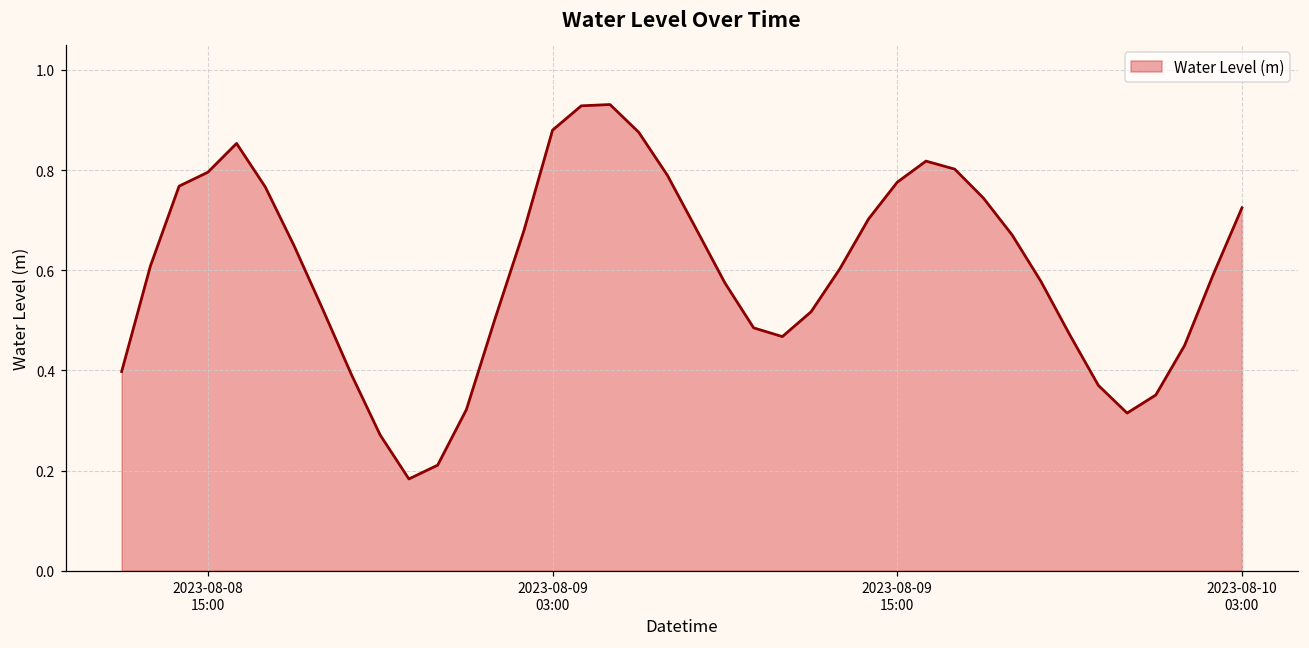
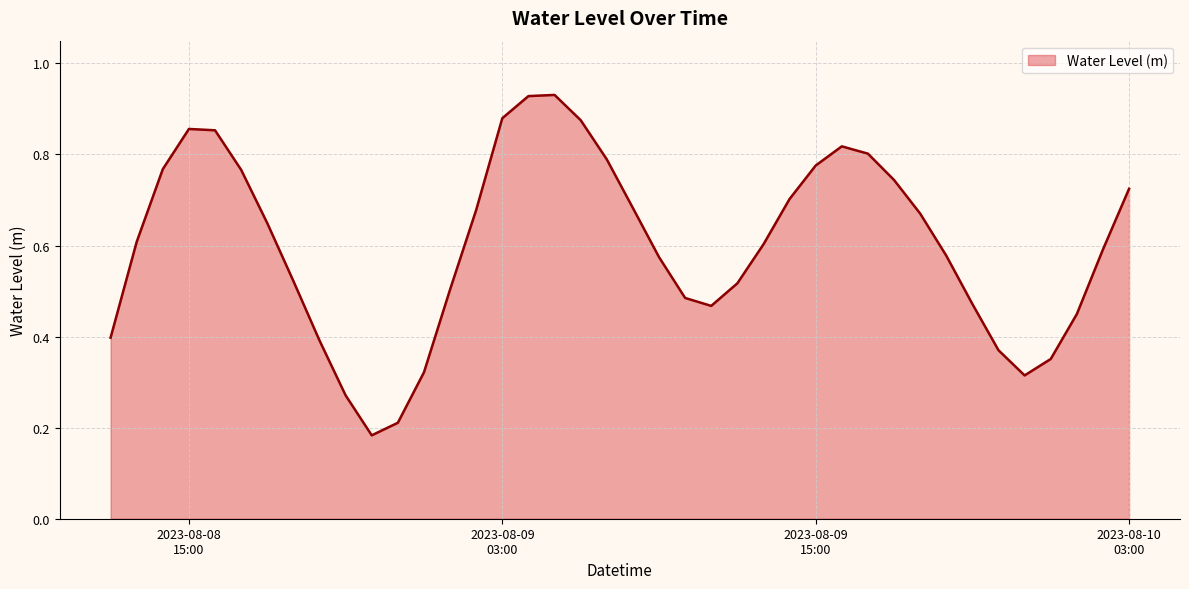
  {
-   "2023-08-08 15:00": 0.80,
+   "2023-08-08 15:00": 0.86,
    "2023-08-09 03:00": 0.88,
    "2023-08-09 15:00": 0.78,
    "2023-08-10 03:00": 0.72
  }
